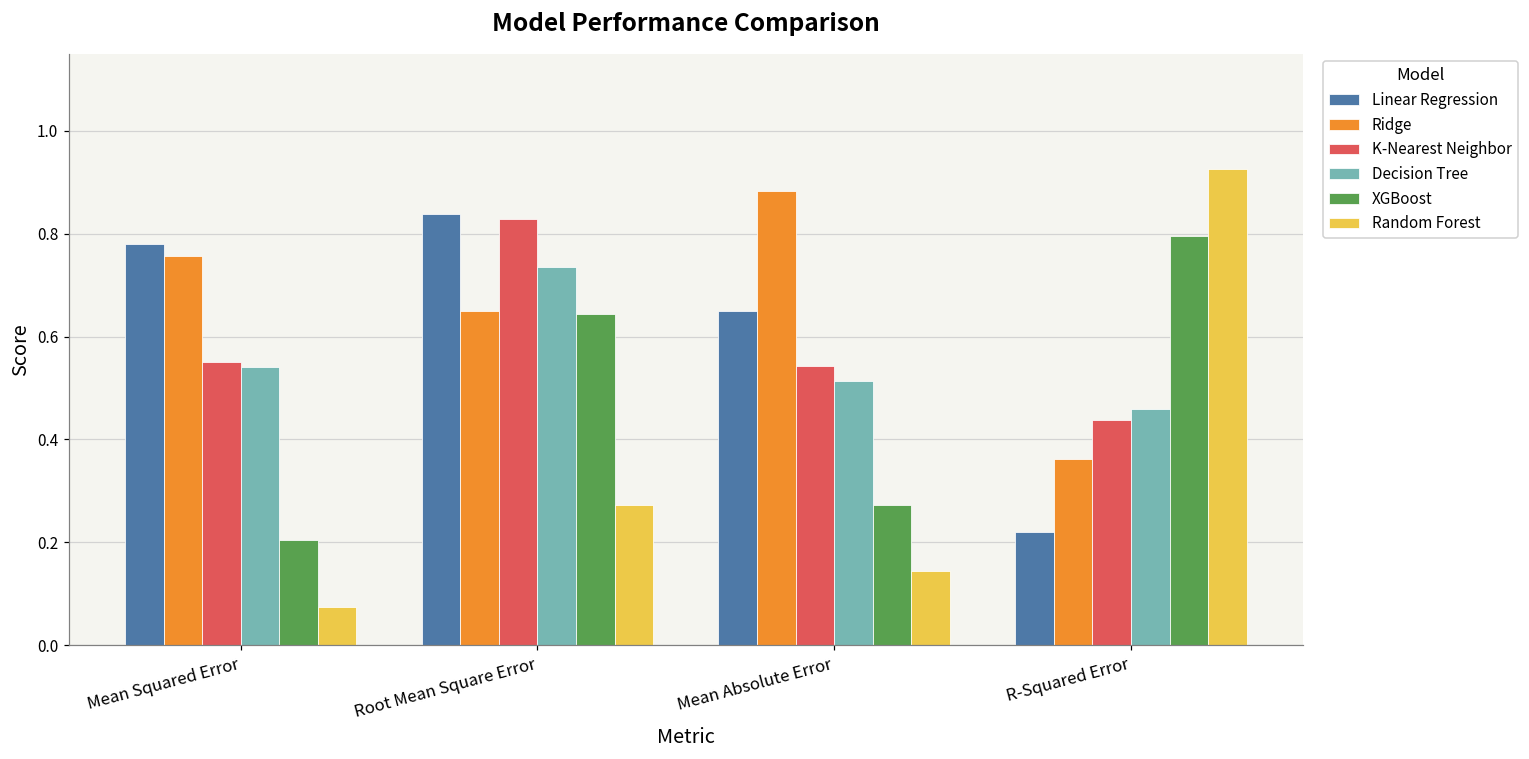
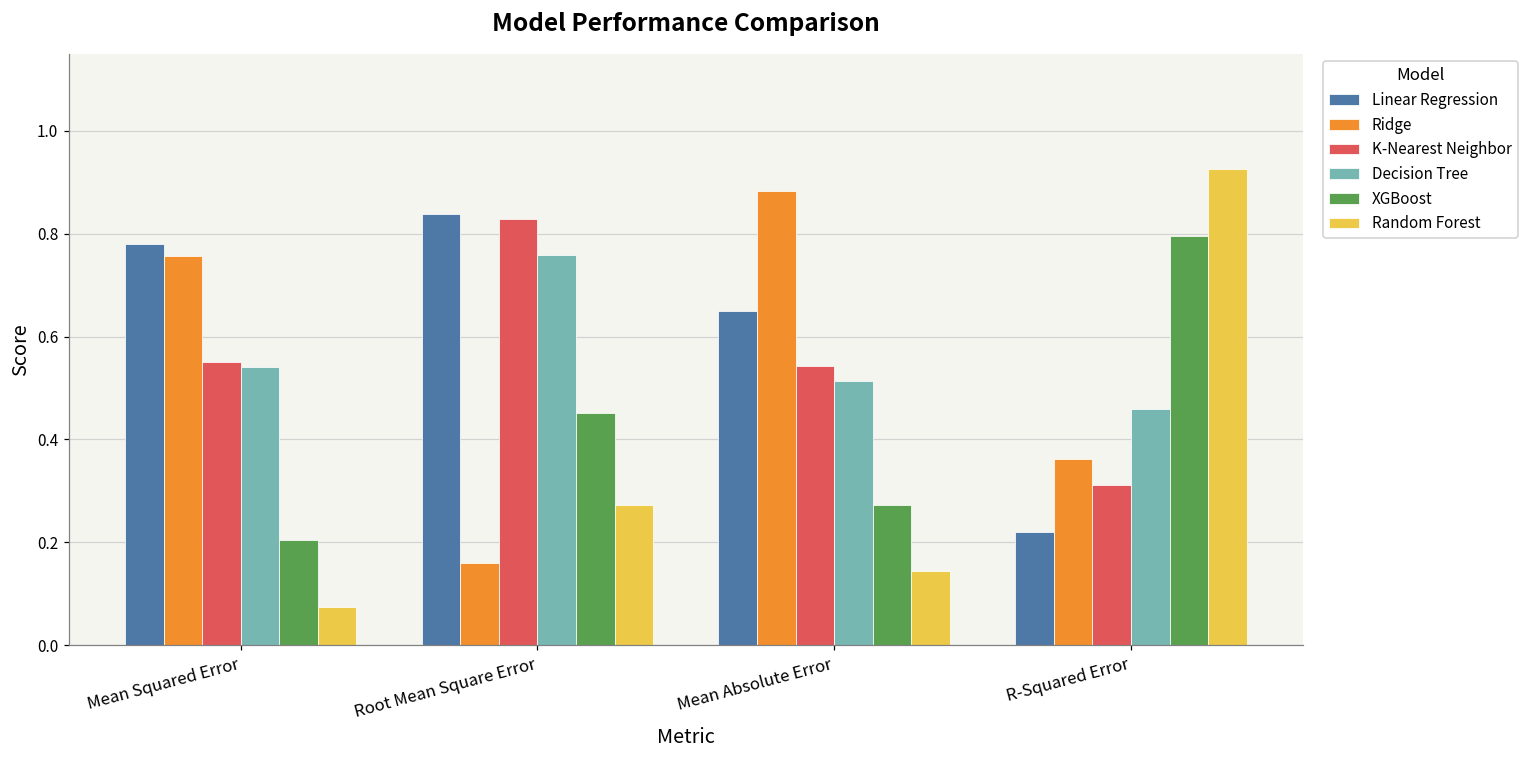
  {
    "Linear Regression": {
      "Mean Squared Error": 0.78,
      "Root Mean Square Error": 0.84,
      "Mean Absolute Error": 0.65,
      "R-Squared Error": 0.22
    },
    "Ridge": {
      "Mean Squared Error": 0.76,
-     "Root Mean Square Error": 0.65,
+     "Root Mean Square Error": 0.16,
      "Mean Absolute Error": 0.88,
      "R-Squared Error": 0.36
    },
    "K-Nearest Neighbor": {
      "Mean Squared Error": 0.55,
      "Root Mean Square Error": 0.83,
      "Mean Absolute Error": 0.54,
-     "R-Squared Error": 0.44
+     "R-Squared Error": 0.31
    },
    "Decision Tree": {
      "Mean Squared Error": 0.54,
-     "Root Mean Square Error": 0.74,
+     "Root Mean Square Error": 0.76,
      "Mean Absolute Error": 0.51,
      "R-Squared Error": 0.46
    },
    "XGBoost": {
      "Mean Squared Error": 0.20,
-     "Root Mean Square Error": 0.64,
+     "Root Mean Square Error": 0.45,
      "Mean Absolute Error": 0.27,
      "R-Squared Error": 0.80
    },
    "Random Forest": {
      "Mean Squared Error": 0.07,
      "Root Mean Square Error": 0.27,
      "Mean Absolute Error": 0.14,
      "R-Squared Error": 0.93
    }
  }
